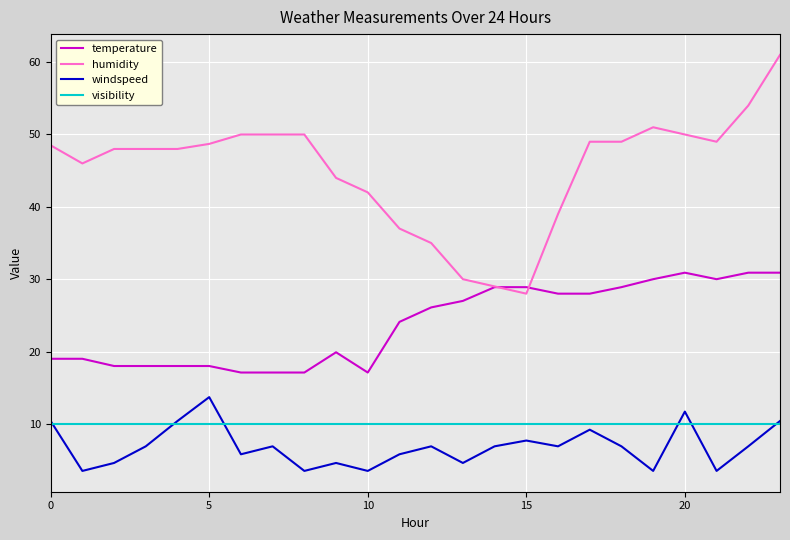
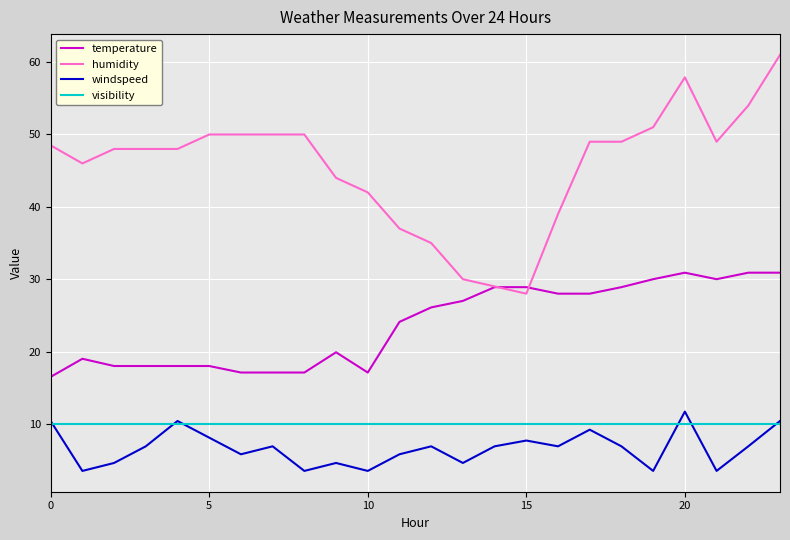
  {
    "temperature": {
-     "0": 19,
+     "0": 17,
      "5": 18,
      "10": 17,
      "15": 29,
      "20": 31
    },
    "humidity": {
      "0": 49,
-     "5": 49,
+     "5": 50,
      "10": 42,
      "15": 28,
-     "20": 50
+     "20": 58
    },
    "windspeed": {
      "0": 10,
-     "5": 14,
+     "5": 8,
      "10": 4,
      "15": 8,
      "20": 12
    },
    "visibility": {
      "0": 10,
      "5": 10,
      "10": 10,
      "15": 10,
      "20": 10
    }
  }
